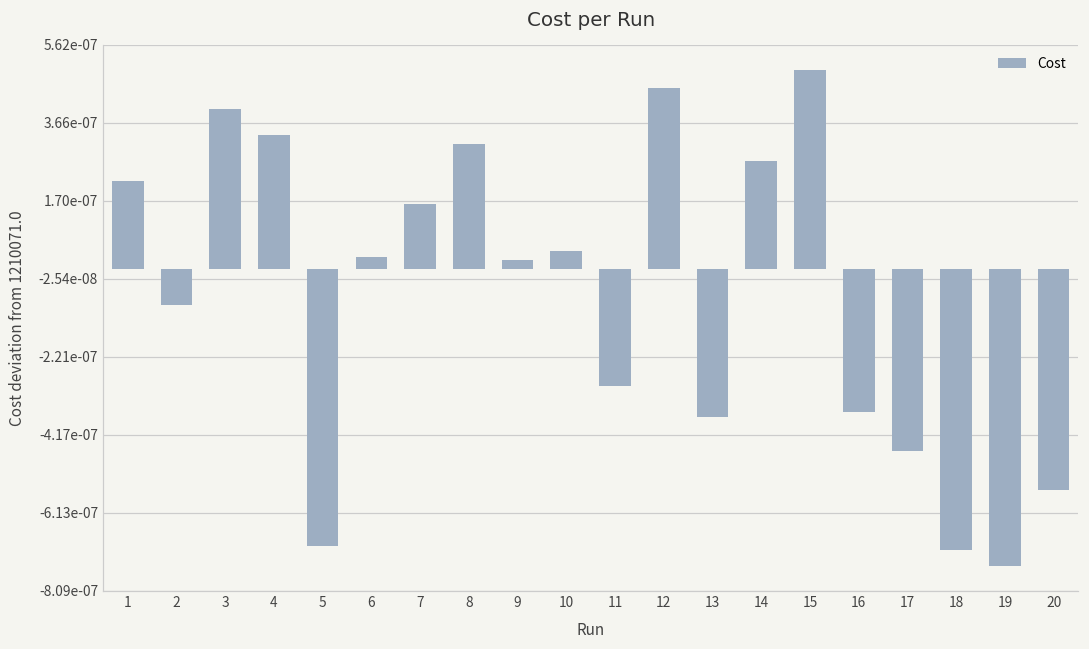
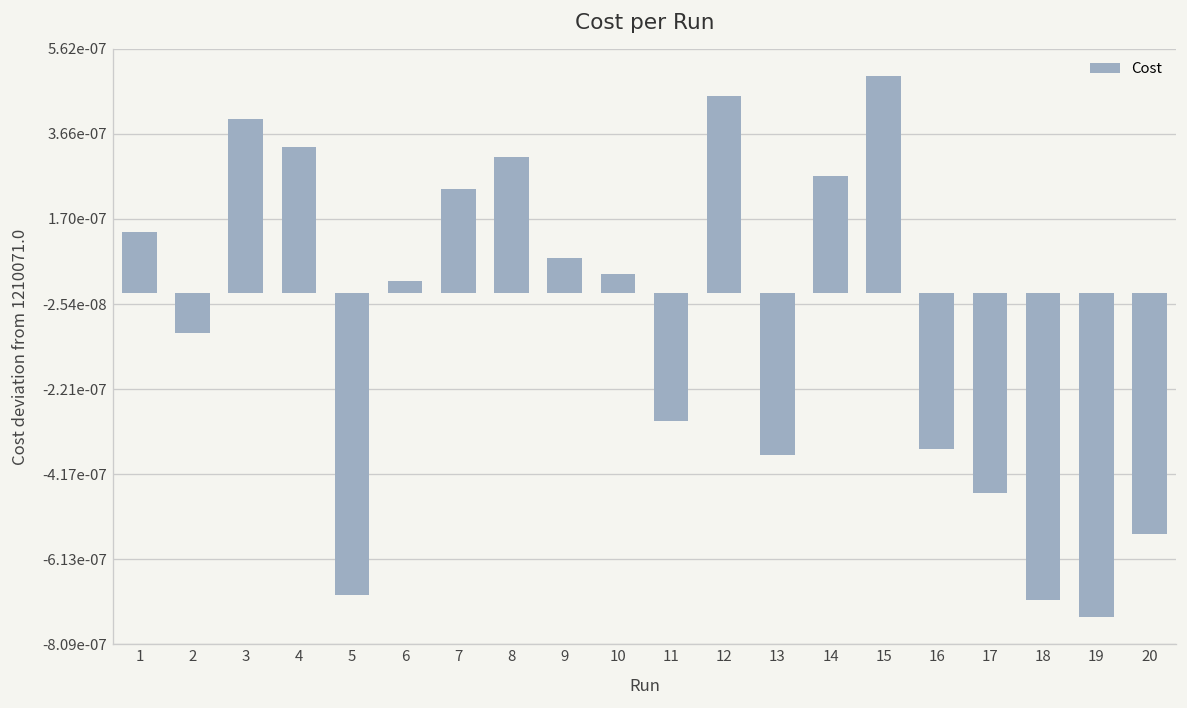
  {
-   "1": 0.00000022,
+   "1": 0.00000014,
    "2": -0.00000009,
    "3": 0.00000040,
    "4": 0.00000034,
    "5": -0.00000070,
    "6": 0.00000003,
-   "7": 0.00000016,
+   "7": 0.00000024,
    "8": 0.00000031,
-   "9": 0.00000002,
+   "9": 0.00000008,
    "10": 0.00000004,
    "11": -0.00000030,
    "12": 0.00000045,
    "13": -0.00000037,
    "14": 0.00000027,
    "15": 0.00000050,
    "16": -0.00000036,
    "17": -0.00000046,
    "18": -0.00000071,
    "19": -0.00000075,
    "20": -0.00000055
  }
